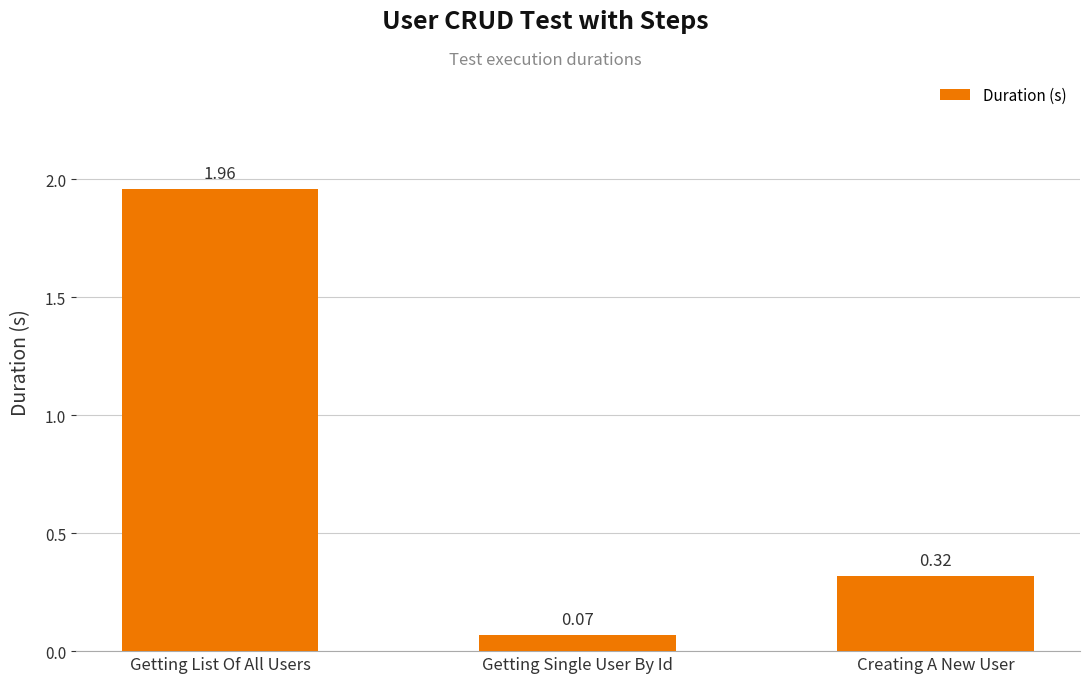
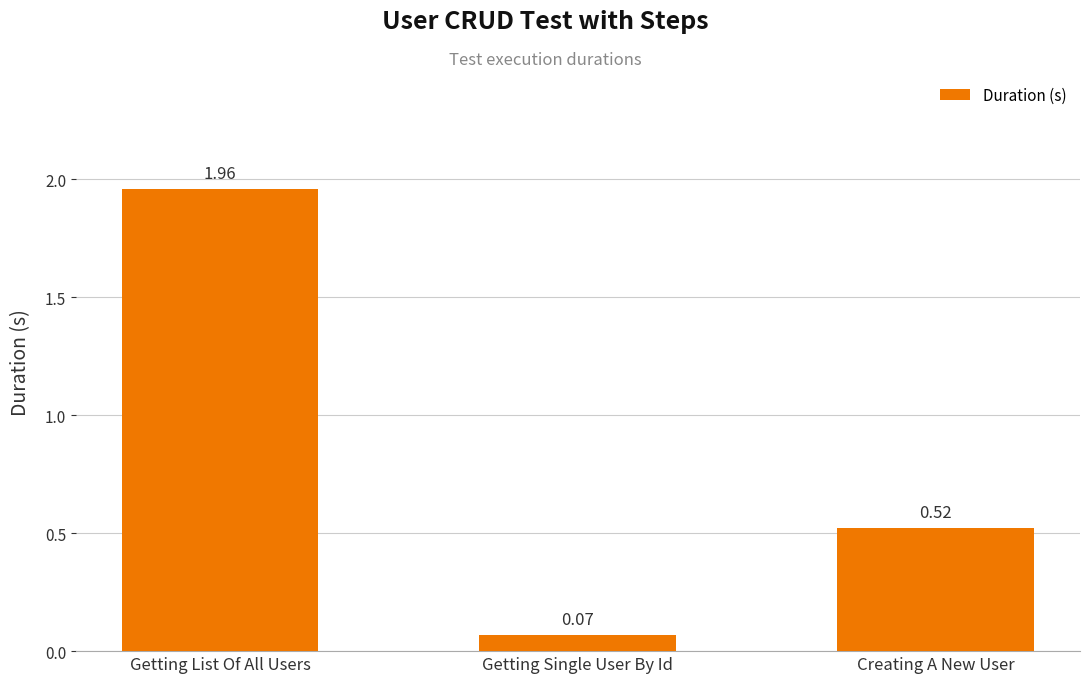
  {
    "Getting List Of All Users": 1.96,
    "Getting Single User By Id": 0.07,
-   "Creating A New User": 0.32
+   "Creating A New User": 0.52
  }
